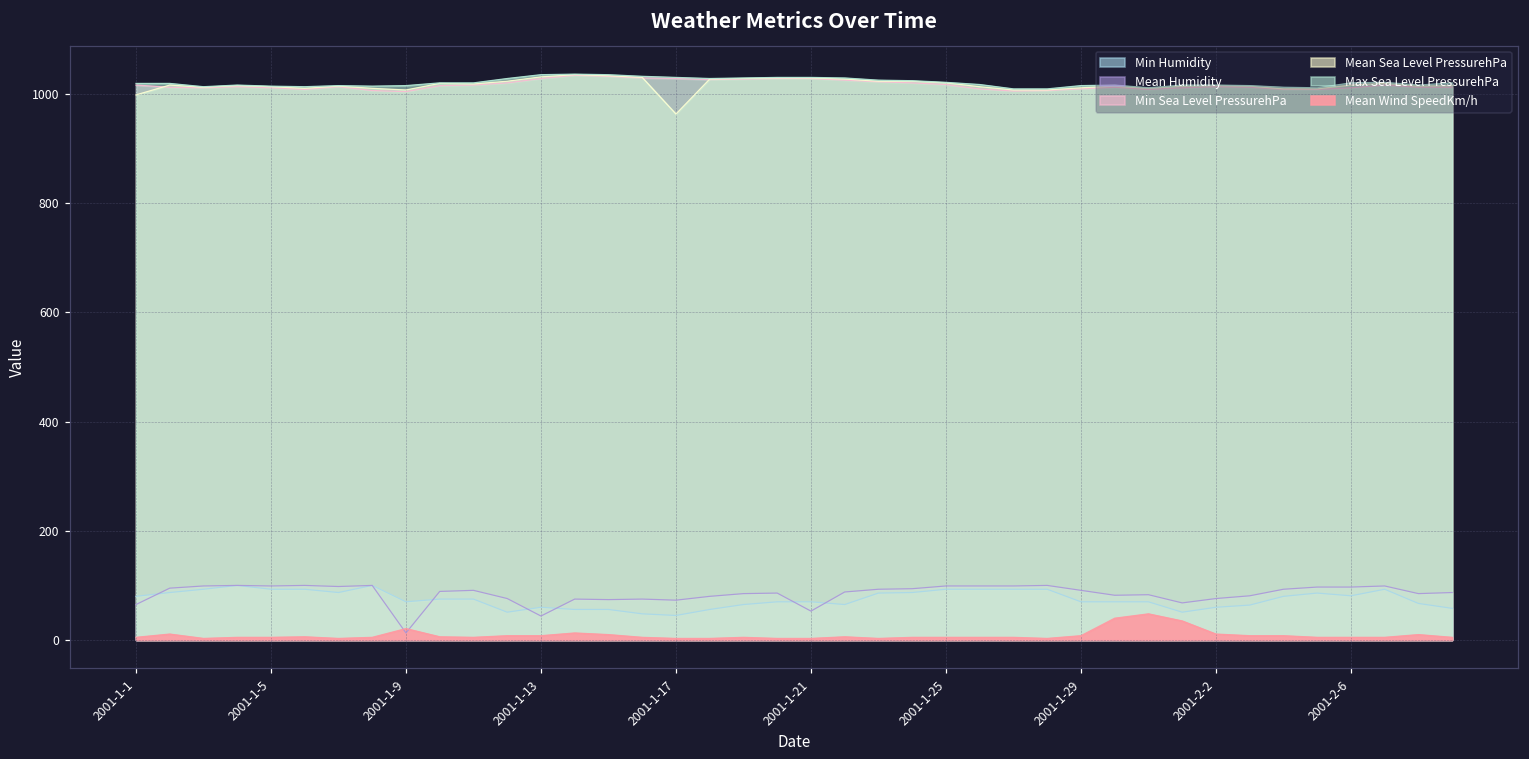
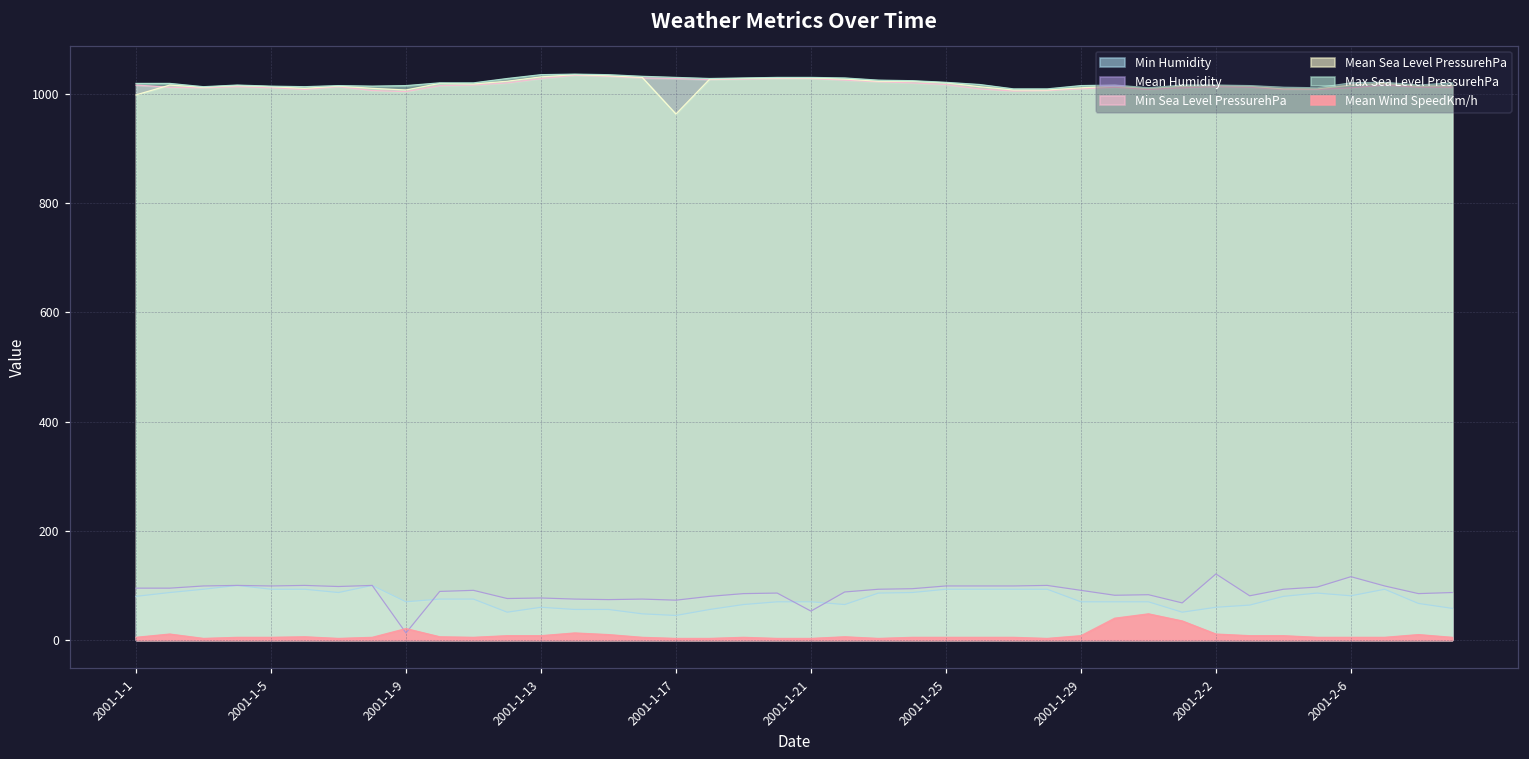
  {
    "Mean Humidity": {
-     "2001-1-1": 70,
+     "2001-1-1": 100,
      "2001-1-5": 100,
      "2001-1-9": 10,
-     "2001-1-13": 40,
+     "2001-1-13": 80,
      "2001-1-17": 70,
      "2001-1-21": 50,
      "2001-1-25": 100,
      "2001-1-29": 90,
-     "2001-2-2": 80,
-     "2001-2-6": 100
+     "2001-2-2": 120,
+     "2001-2-6": 120
    },
    "Mean Sea Level PressurehPa": {
      "2001-1-1": 1000,
      "2001-1-17": 960
    }
  }
